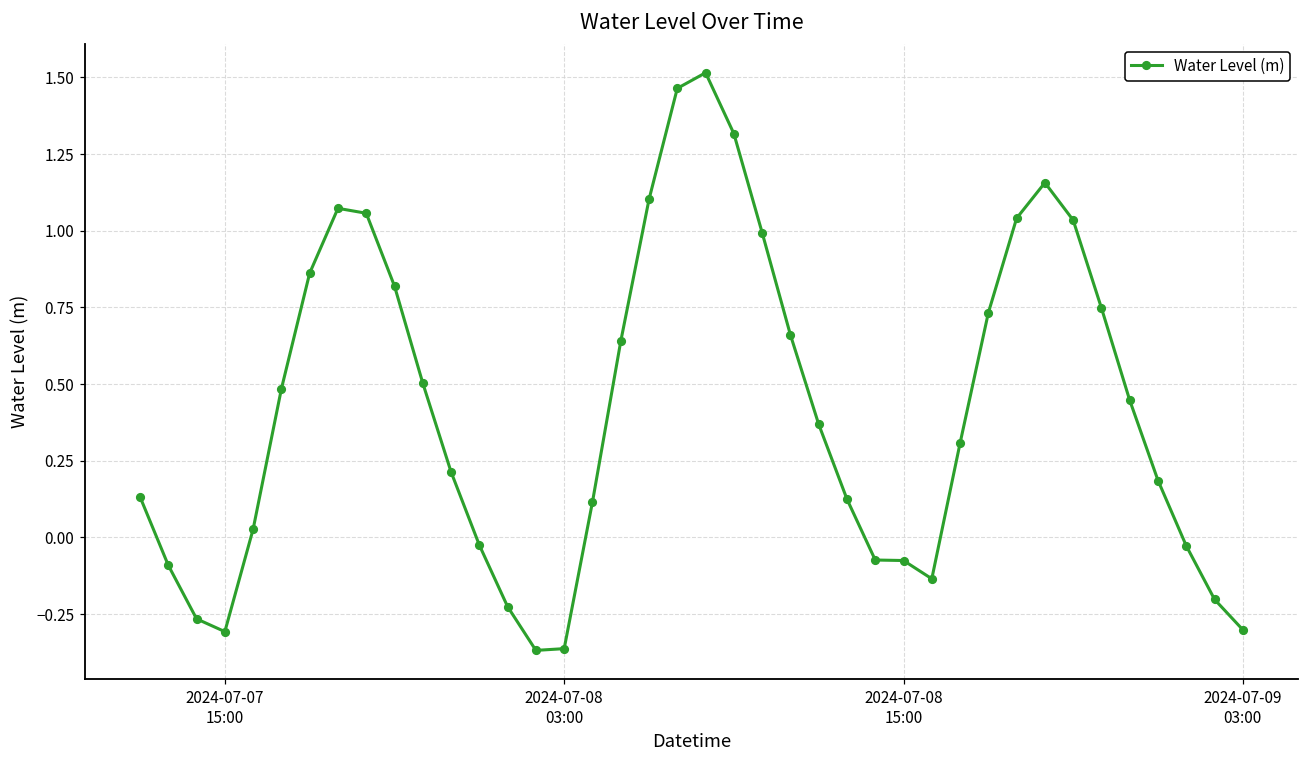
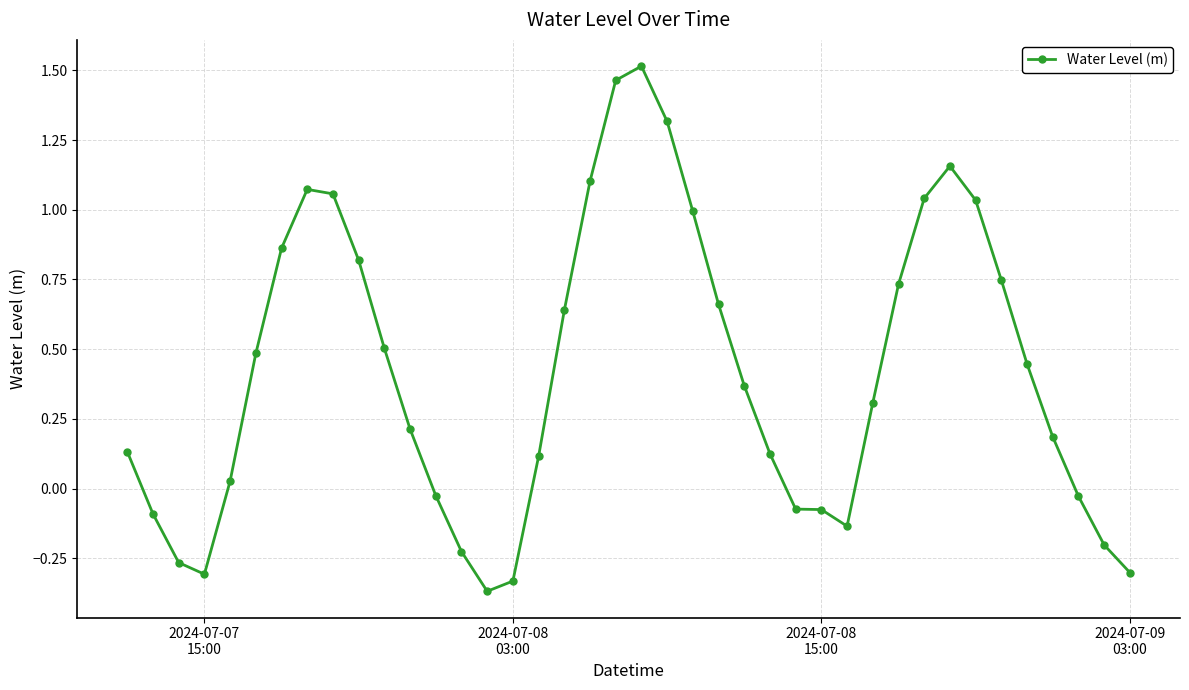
  {
    "2024-07-07 15:00": -0.31,
-   "2024-07-08 03:00": -0.36,
+   "2024-07-08 03:00": -0.33,
    "2024-07-08 15:00": -0.08,
    "2024-07-09 03:00": -0.30
  }
